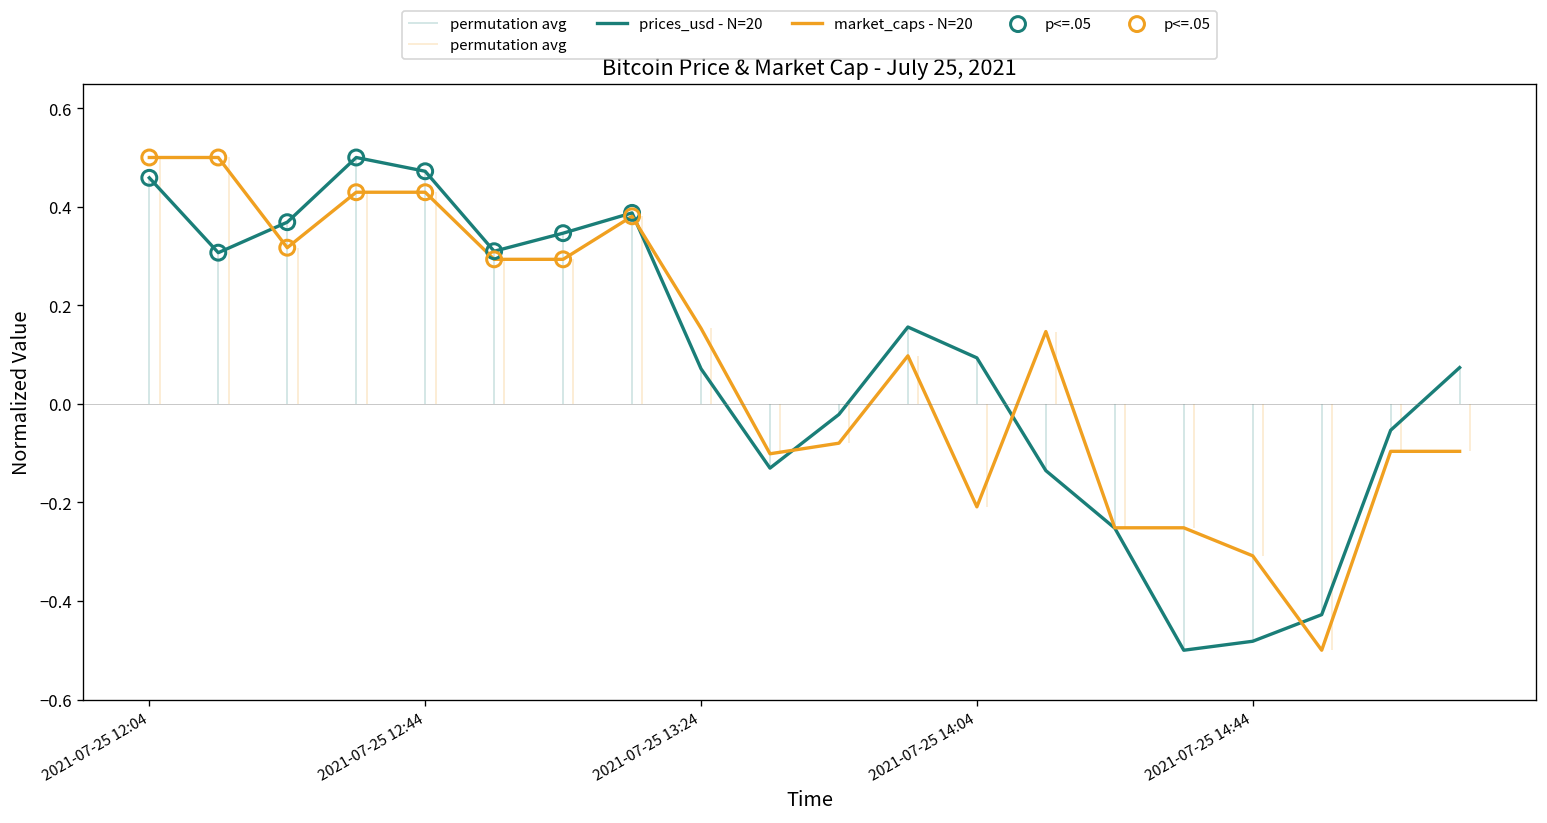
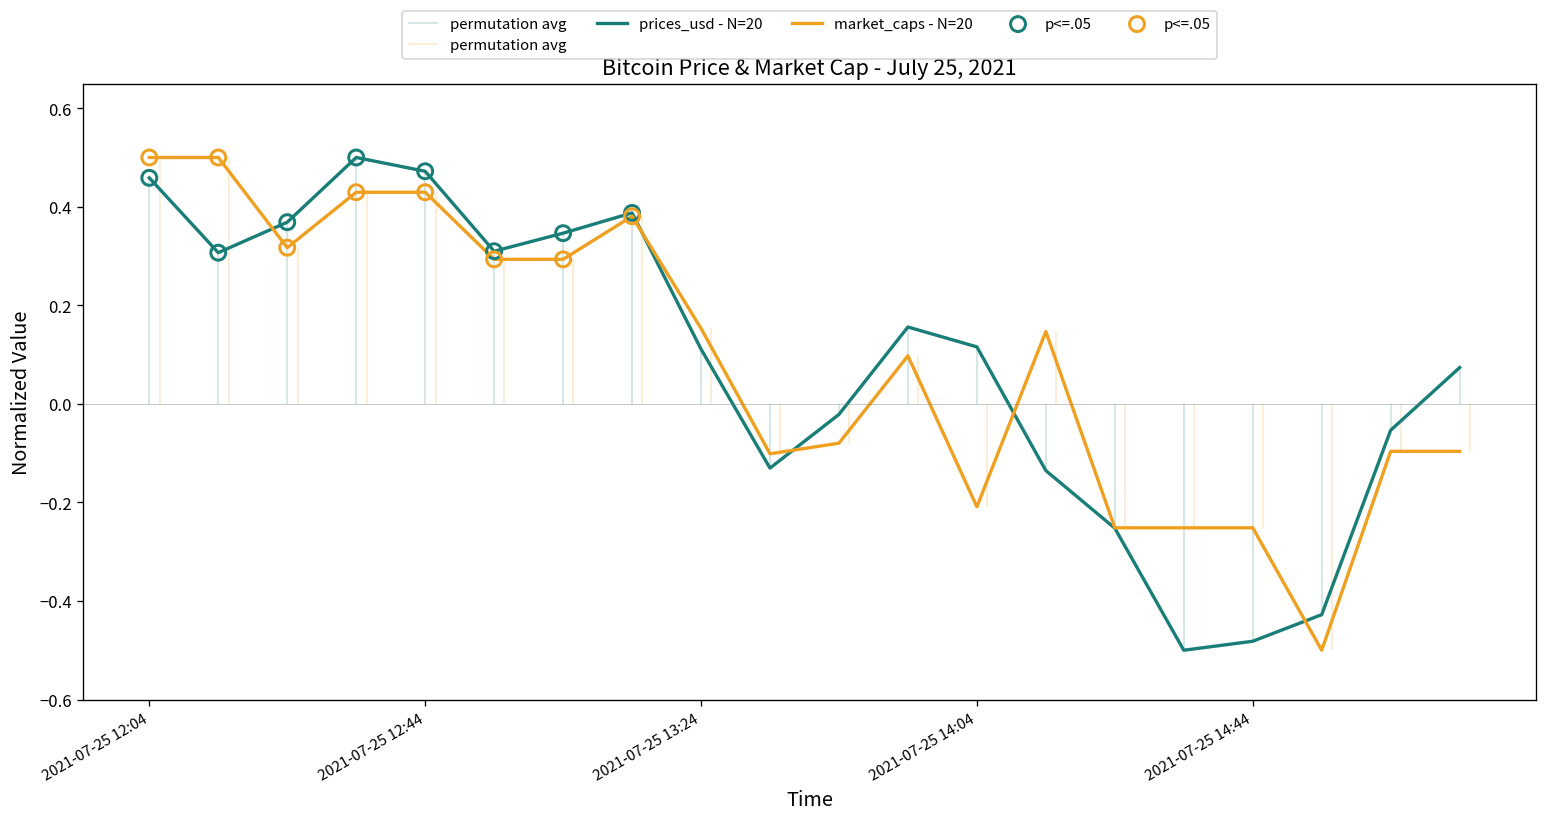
  {
    "prices_usd - N=20": {
-     "2021-07-25 13:24": 0.07,
-     "2021-07-25 14:04": 0.09,
+     "2021-07-25 13:24": 0.11,
+     "2021-07-25 14:04": 0.12,
      "2021-07-25 14:44": -0.48
    },
    "market_caps - N=20": {
      "2021-07-25 13:24": 0.15,
      "2021-07-25 14:04": -0.21,
-     "2021-07-25 14:44": -0.31
+     "2021-07-25 14:44": -0.25
    }
  }
